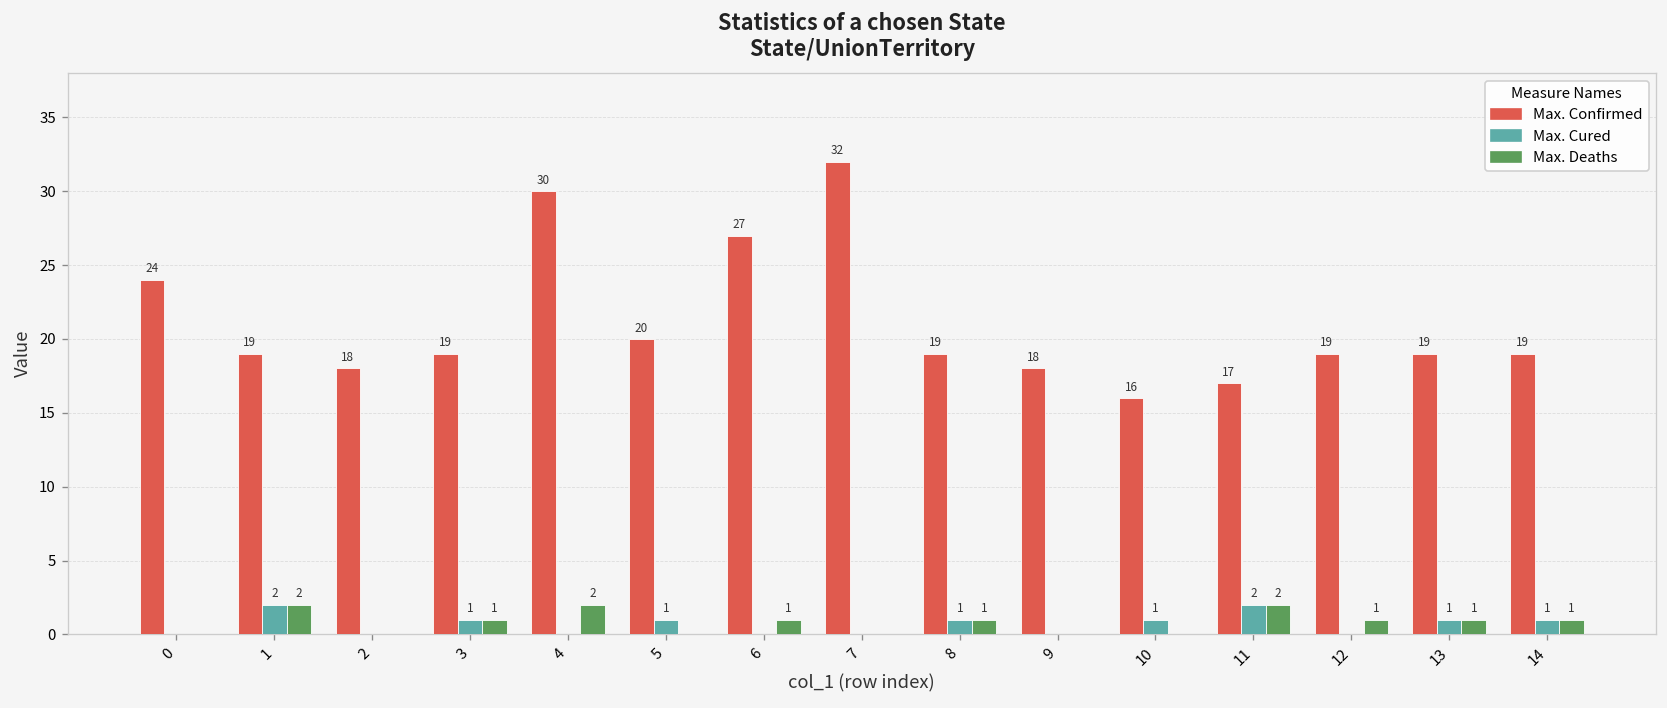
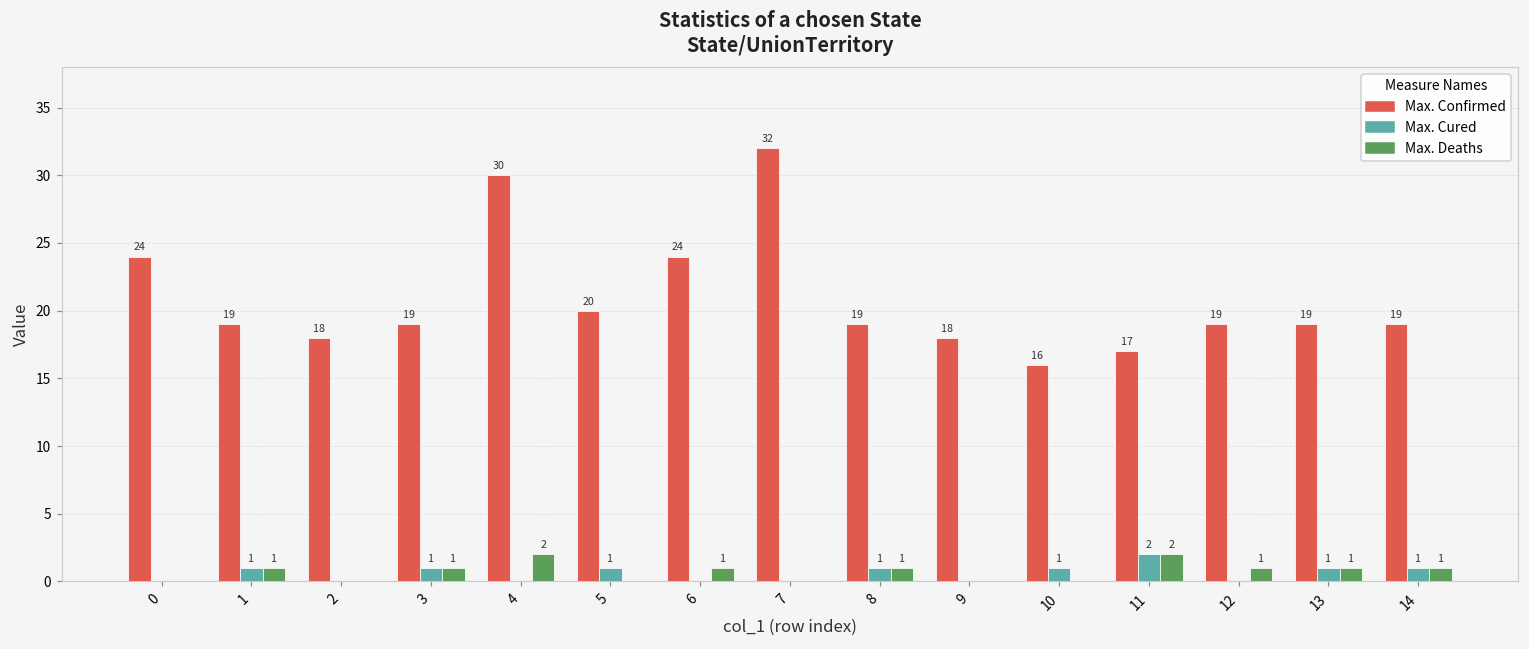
  {
    "Max. Confirmed": {
      "0": 24,
      "1": 19,
      "2": 18,
      "3": 19,
      "4": 30,
      "5": 20,
-     "6": 27,
+     "6": 24,
      "7": 32,
      "8": 19,
      "9": 18,
      "10": 16,
      "11": 17,
      "12": 19,
      "13": 19,
      "14": 19
    },
    "Max. Cured": {
-     "1": 2,
+     "1": 1,
      "3": 1,
      "5": 1,
      "8": 1,
      "10": 1,
      "11": 2,
      "13": 1,
      "14": 1
    },
    "Max. Deaths": {
-     "1": 2,
+     "1": 1,
      "3": 1,
      "4": 2,
      "6": 1,
      "8": 1,
      "11": 2,
      "12": 1,
      "13": 1,
      "14": 1
    }
  }
